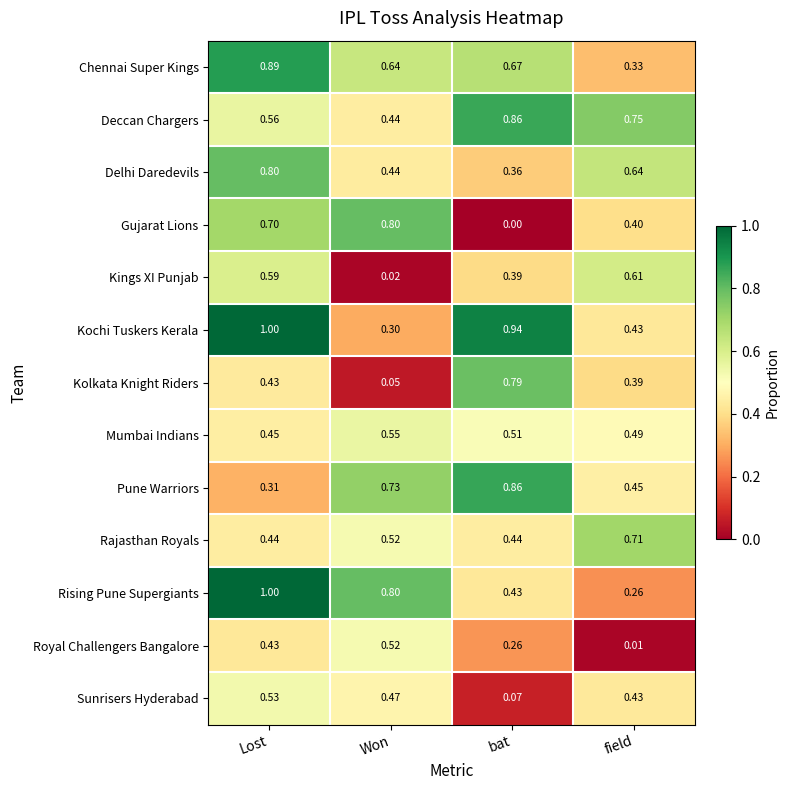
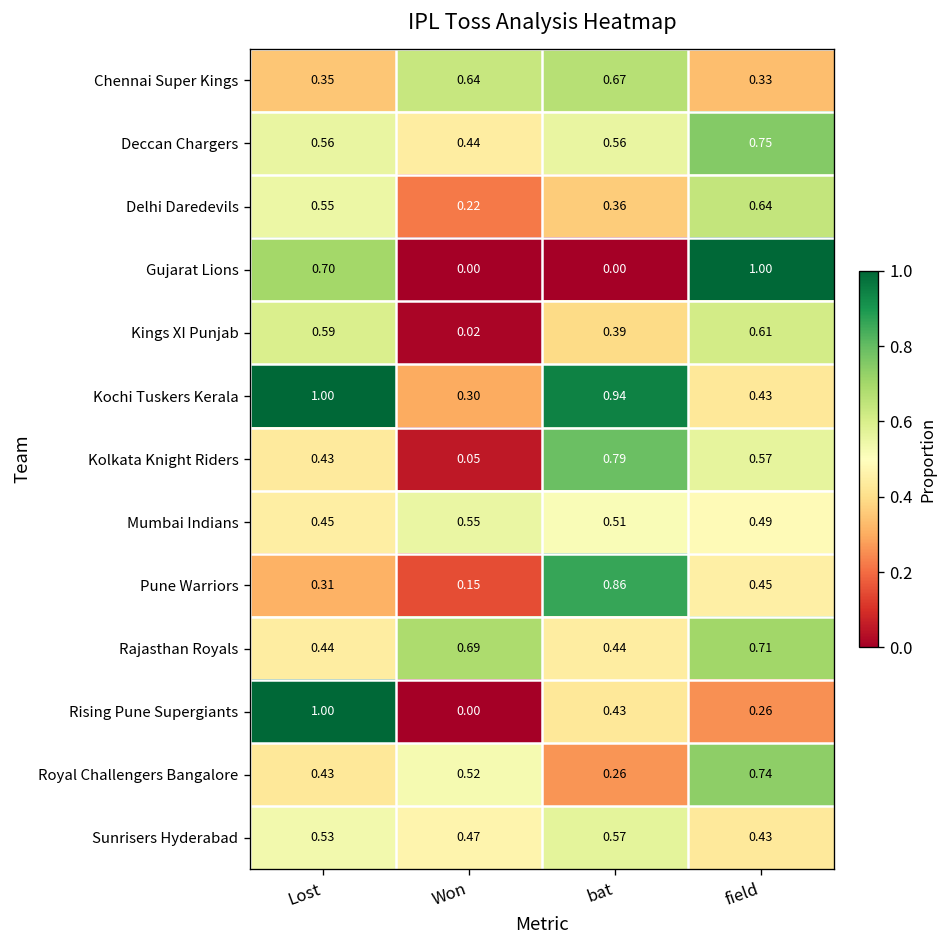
  {
    "Chennai Super Kings": {
-     "Lost": 0.89,
+     "Lost": 0.35,
      "Won": 0.64,
      "bat": 0.67,
      "field": 0.33
    },
    "Deccan Chargers": {
      "Lost": 0.56,
      "Won": 0.44,
-     "bat": 0.86,
+     "bat": 0.56,
      "field": 0.75
    },
    "Delhi Daredevils": {
-     "Lost": 0.80,
-     "Won": 0.44,
+     "Lost": 0.55,
+     "Won": 0.22,
      "bat": 0.36,
      "field": 0.64
    },
    "Gujarat Lions": {
      "Lost": 0.70,
-     "Won": 0.80,
+     "Won": 0.00,
      "bat": 0.00,
-     "field": 0.40
+     "field": 1.00
    },
    "Kings XI Punjab": {
      "Lost": 0.59,
      "Won": 0.02,
      "bat": 0.39,
      "field": 0.61
    },
    "Kochi Tuskers Kerala": {
      "Lost": 1.00,
      "Won": 0.30,
      "bat": 0.94,
      "field": 0.43
    },
    "Kolkata Knight Riders": {
      "Lost": 0.43,
      "Won": 0.05,
      "bat": 0.79,
-     "field": 0.39
+     "field": 0.57
    },
    "Mumbai Indians": {
      "Lost": 0.45,
      "Won": 0.55,
      "bat": 0.51,
      "field": 0.49
    },
    "Pune Warriors": {
      "Lost": 0.31,
-     "Won": 0.73,
+     "Won": 0.15,
      "bat": 0.86,
      "field": 0.45
    },
    "Rajasthan Royals": {
      "Lost": 0.44,
-     "Won": 0.52,
+     "Won": 0.69,
      "bat": 0.44,
      "field": 0.71
    },
    "Rising Pune Supergiants": {
      "Lost": 1.00,
-     "Won": 0.80,
+     "Won": 0.00,
      "bat": 0.43,
      "field": 0.26
    },
    "Royal Challengers Bangalore": {
      "Lost": 0.43,
      "Won": 0.52,
      "bat": 0.26,
-     "field": 0.01
+     "field": 0.74
    },
    "Sunrisers Hyderabad": {
      "Lost": 0.53,
      "Won": 0.47,
-     "bat": 0.07,
+     "bat": 0.57,
      "field": 0.43
    }
  }
